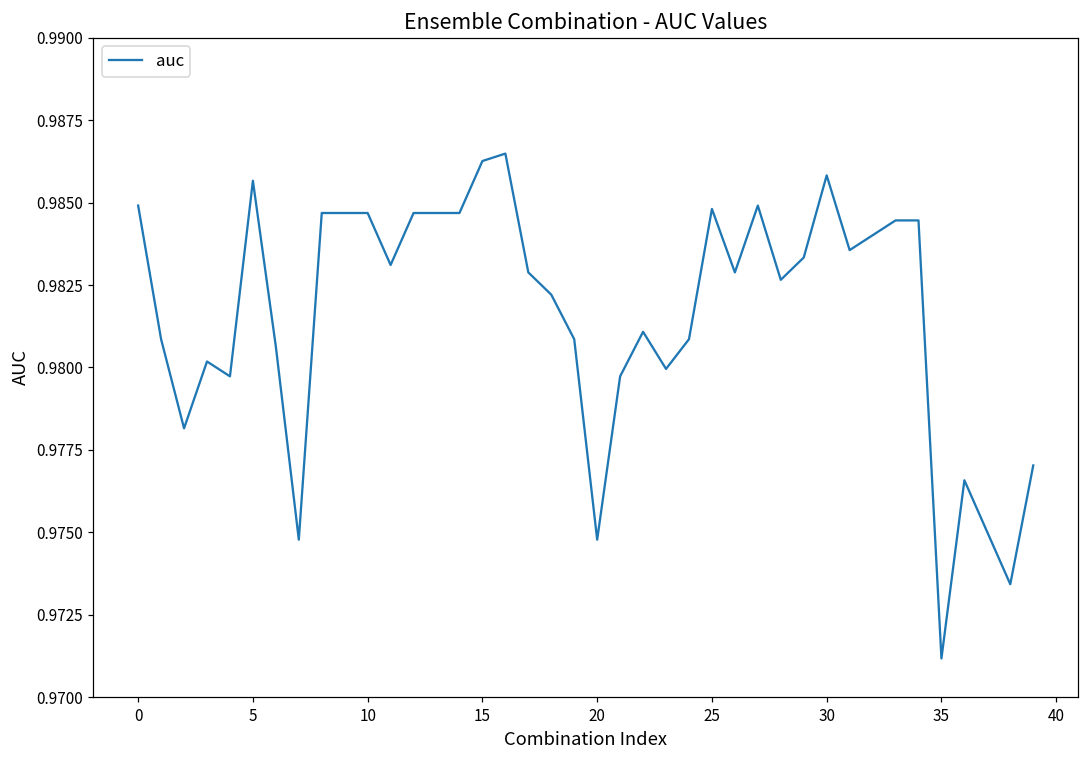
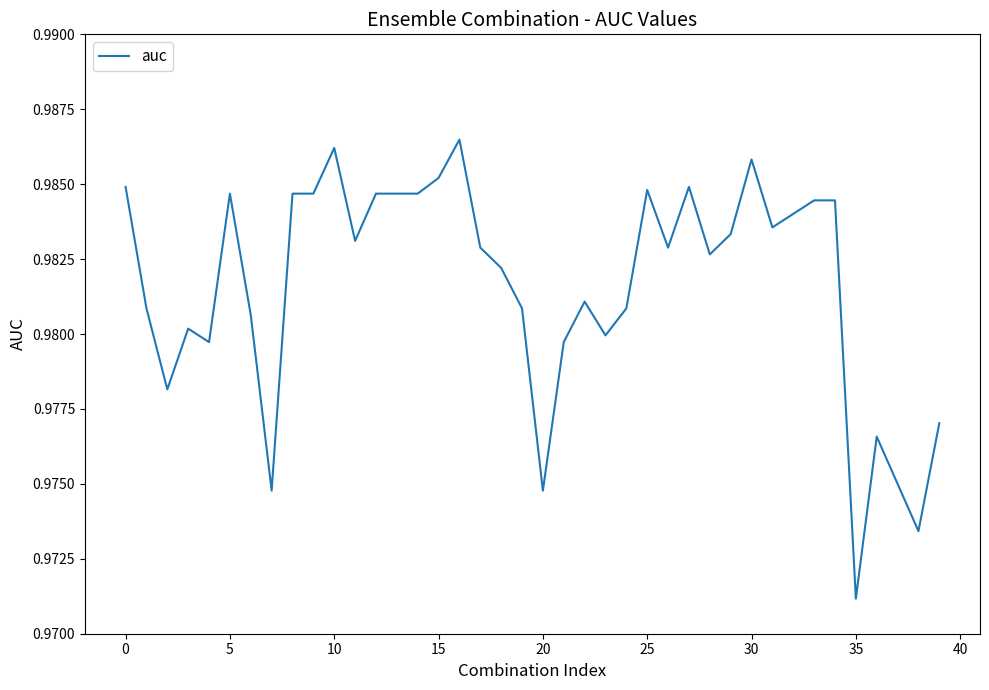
  {
    "0": 0.9849,
-   "5": 0.9857,
-   "10": 0.9847,
-   "15": 0.9863,
+   "5": 0.9847,
+   "10": 0.9862,
+   "15": 0.9852,
    "20": 0.9748,
    "25": 0.9848,
    "30": 0.9858,
    "35": 0.9712
  }
